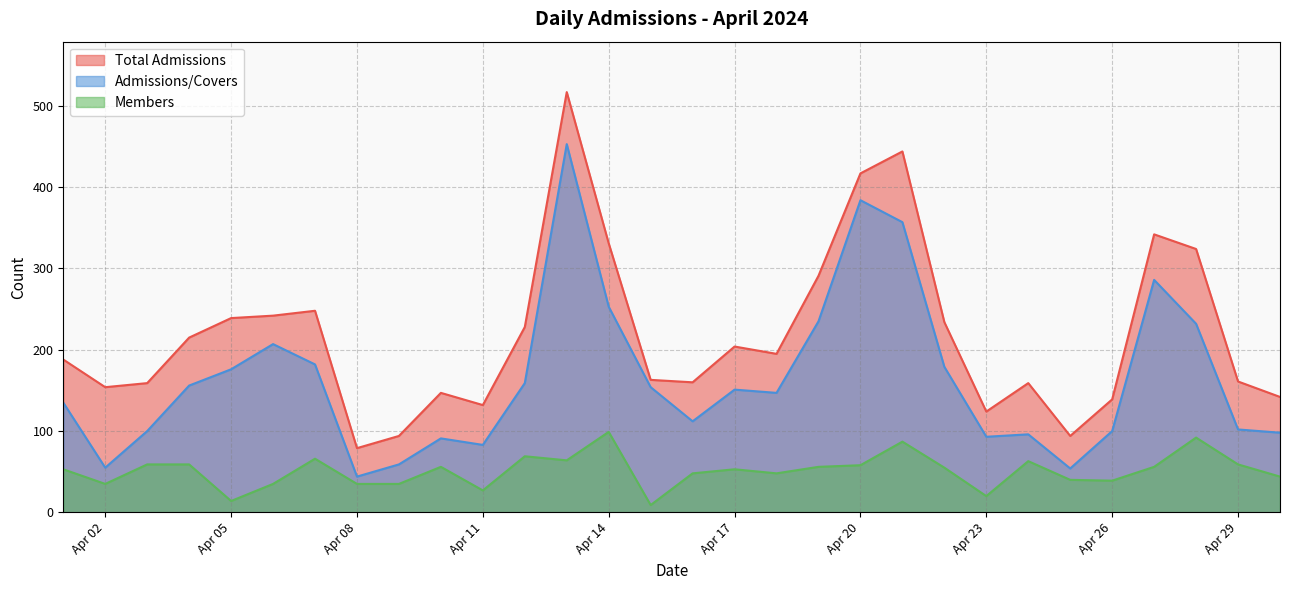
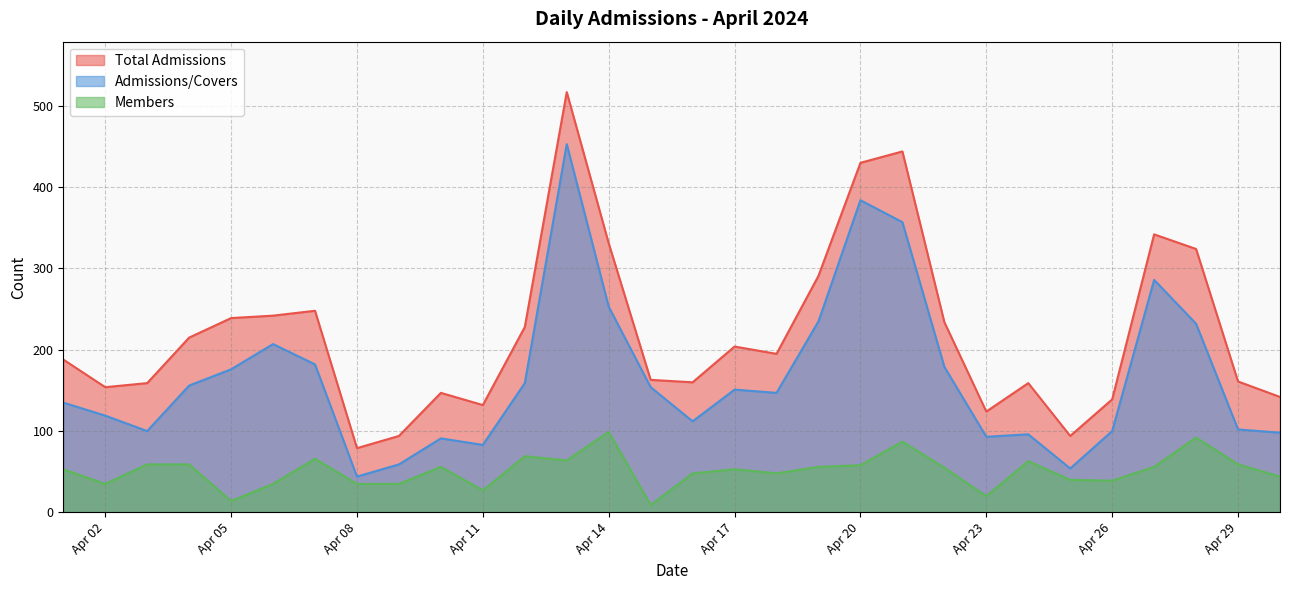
  {
    "Total Admissions": {
      "Apr 02": 150,
      "Apr 05": 240,
      "Apr 08": 80,
      "Apr 11": 130,
      "Apr 14": 330,
      "Apr 17": 200,
-     "Apr 20": 420,
+     "Apr 20": 430,
      "Apr 23": 120,
      "Apr 26": 140,
      "Apr 29": 160
    },
    "Admissions/Covers": {
-     "Apr 02": 60,
+     "Apr 02": 120,
      "Apr 05": 180,
      "Apr 08": 40,
      "Apr 11": 80,
      "Apr 14": 250,
      "Apr 17": 150,
      "Apr 20": 380,
      "Apr 23": 90,
      "Apr 26": 100,
      "Apr 29": 100
    },
    "Members": {
      "Apr 02": 40,
      "Apr 05": 10,
      "Apr 08": 40,
      "Apr 11": 30,
      "Apr 14": 100,
      "Apr 17": 50,
      "Apr 20": 60,
      "Apr 23": 20,
      "Apr 26": 40,
      "Apr 29": 60
    }
  }
